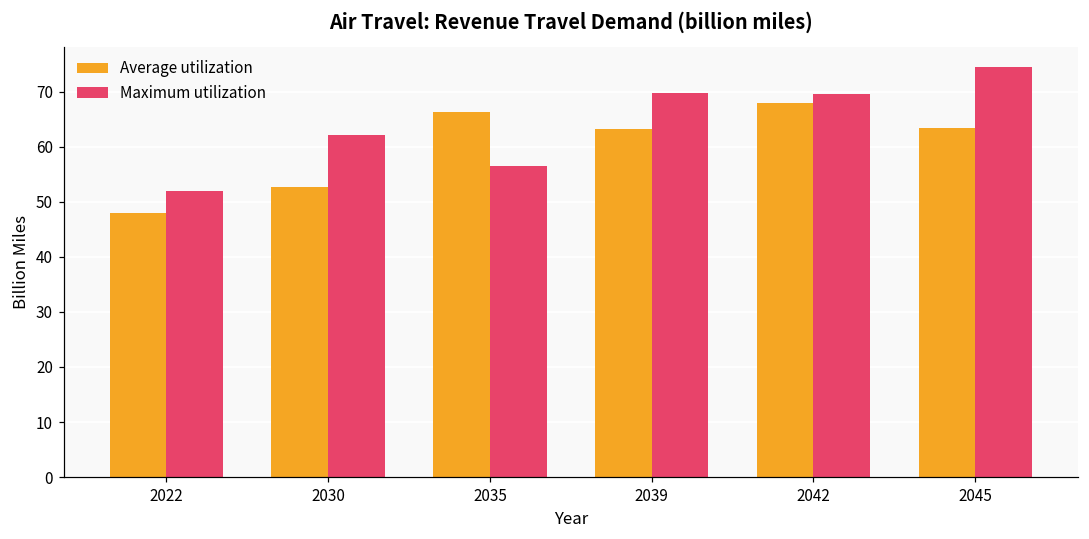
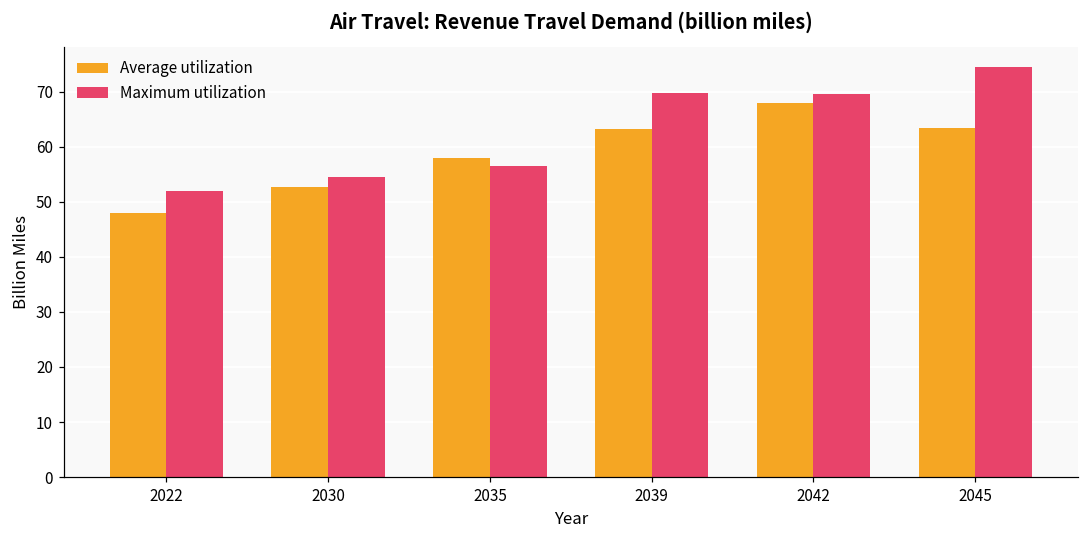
  {
    "Average utilization": {
      "2022": 48,
      "2030": 53,
-     "2035": 66,
+     "2035": 58,
      "2039": 63,
      "2042": 68,
      "2045": 63
    },
    "Maximum utilization": {
      "2022": 52,
-     "2030": 62,
+     "2030": 55,
      "2035": 57,
      "2039": 70,
      "2042": 70,
      "2045": 74
    }
  }
